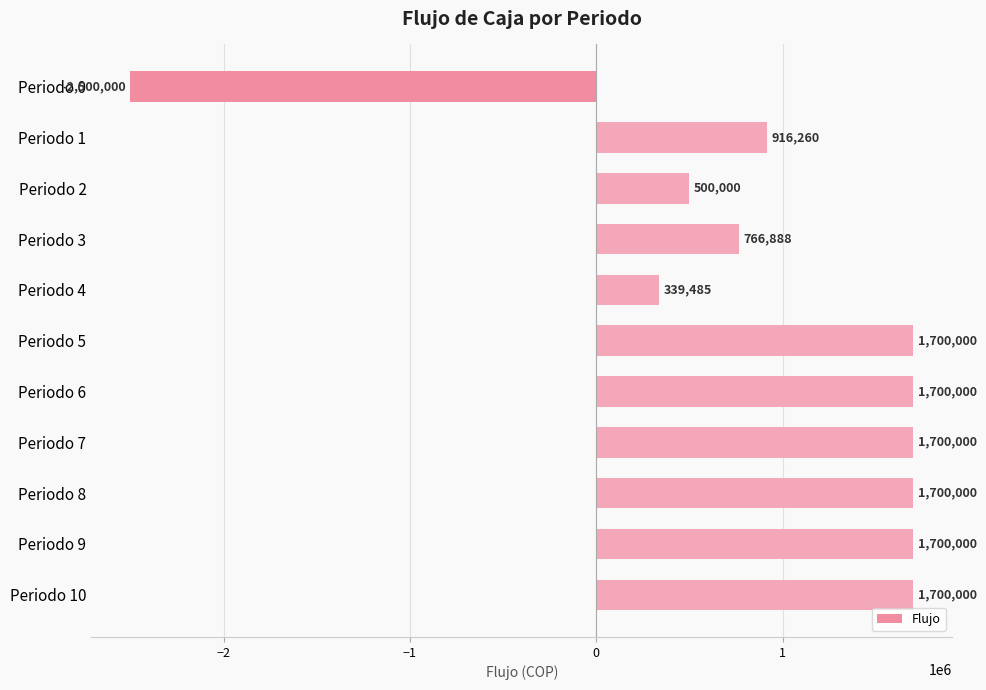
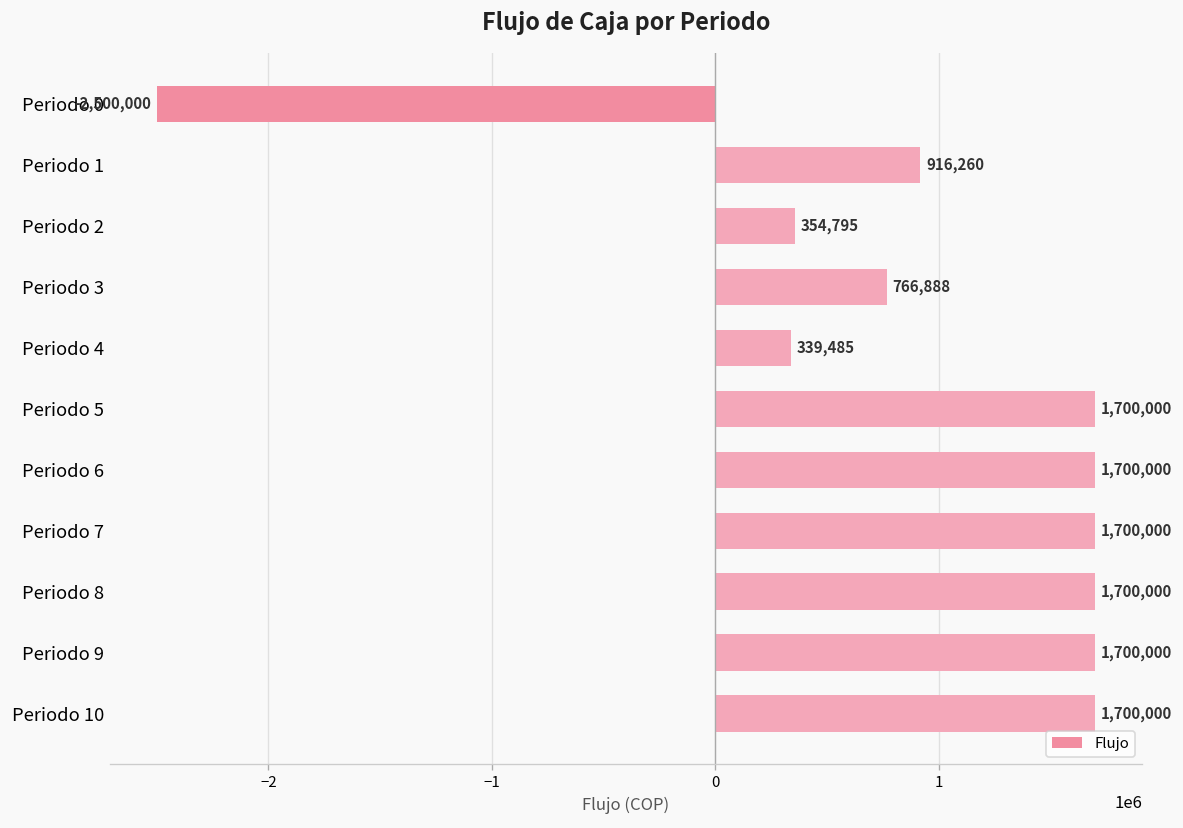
  {
    "Periodo 0": "-2,500,000",
    "Periodo 1": "916,260",
-   "Periodo 2": "500,000",
+   "Periodo 2": "354,795",
    "Periodo 3": "766,888",
    "Periodo 4": "339,485",
    "Periodo 5": "1,700,000",
    "Periodo 6": "1,700,000",
    "Periodo 7": "1,700,000",
    "Periodo 8": "1,700,000",
    "Periodo 9": "1,700,000",
    "Periodo 10": "1,700,000"
  }
